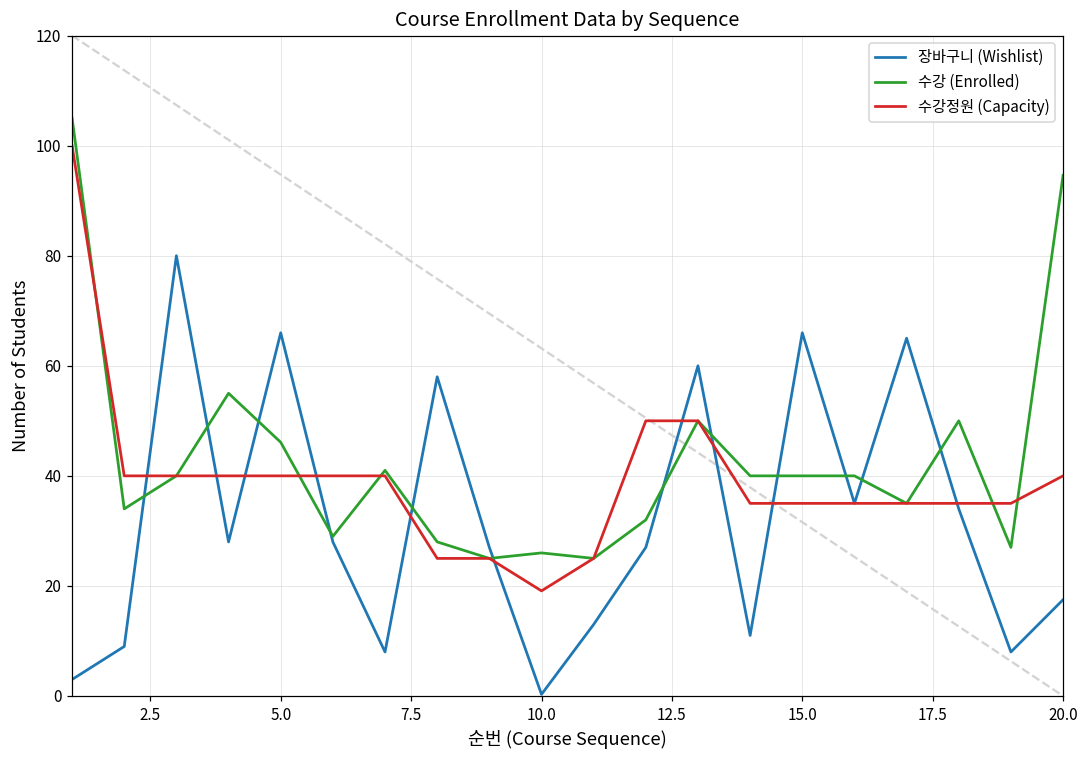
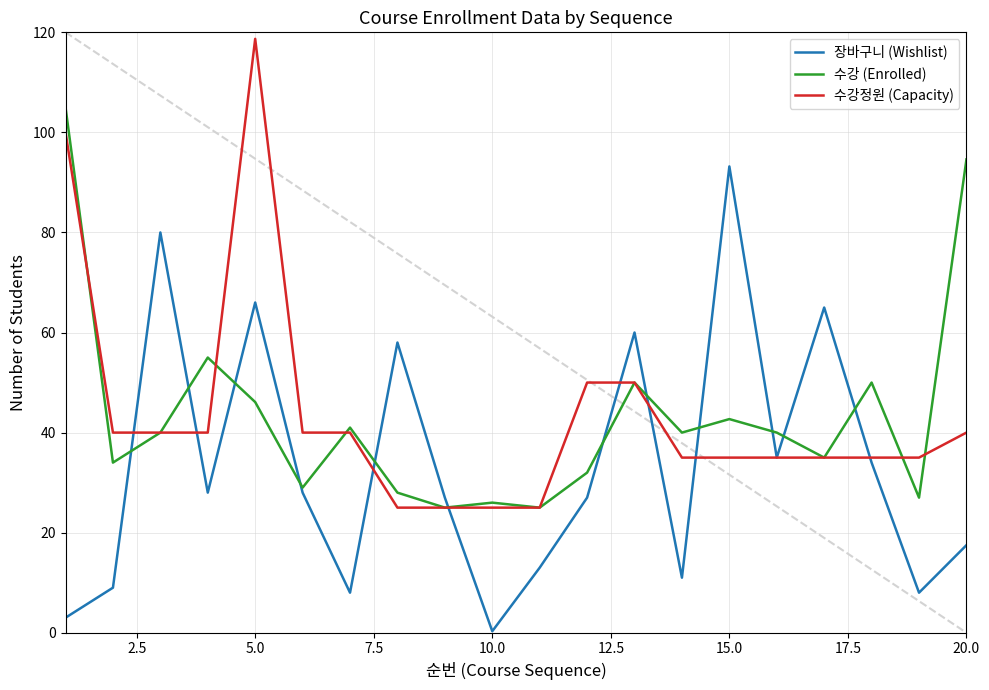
  {
    "장바구니 (Wishlist)": {
      "5.0": 66,
      "10.0": 0,
-     "15.0": 66,
+     "15.0": 93,
      "20.0": 18
    },
    "수강 (Enrolled)": {
      "5.0": 46,
      "10.0": 26,
-     "15.0": 40,
+     "15.0": 43,
      "20.0": 95
    },
    "수강정원 (Capacity)": {
-     "5.0": 40,
-     "10.0": 19,
+     "5.0": 119,
+     "10.0": 25,
      "15.0": 35,
      "20.0": 40
    }
  }
